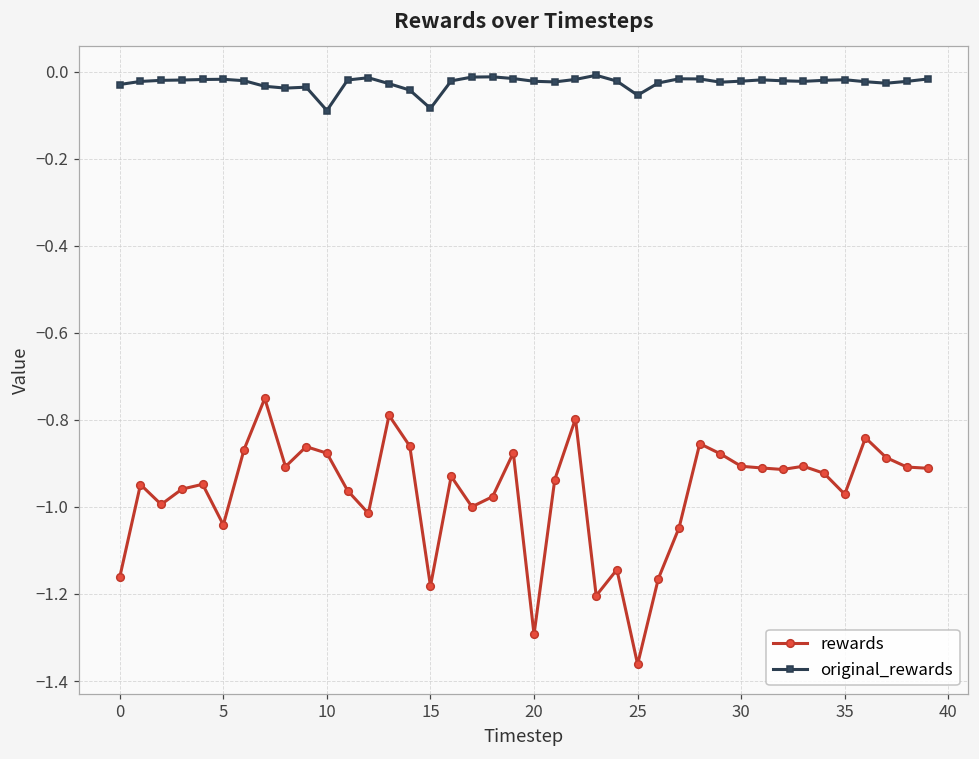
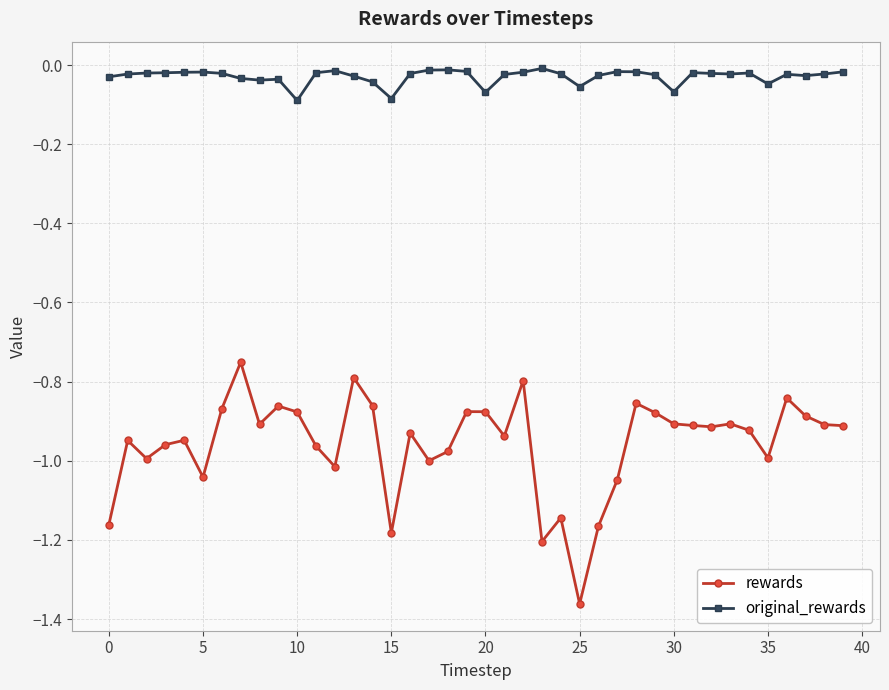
  {
    "rewards": {
      "0": -1.16,
      "5": -1.04,
      "10": -0.88,
      "15": -1.18,
-     "20": -1.29,
+     "20": -0.88,
      "25": -1.36,
      "30": -0.91,
-     "35": -0.97
+     "35": -0.99
    },
    "original_rewards": {
      "0": -0.03,
      "5": -0.02,
      "10": -0.09,
      "15": -0.08,
-     "20": -0.02,
+     "20": -0.07,
      "25": -0.05,
-     "30": -0.02,
-     "35": -0.02
+     "30": -0.07,
+     "35": -0.05
    }
  }
